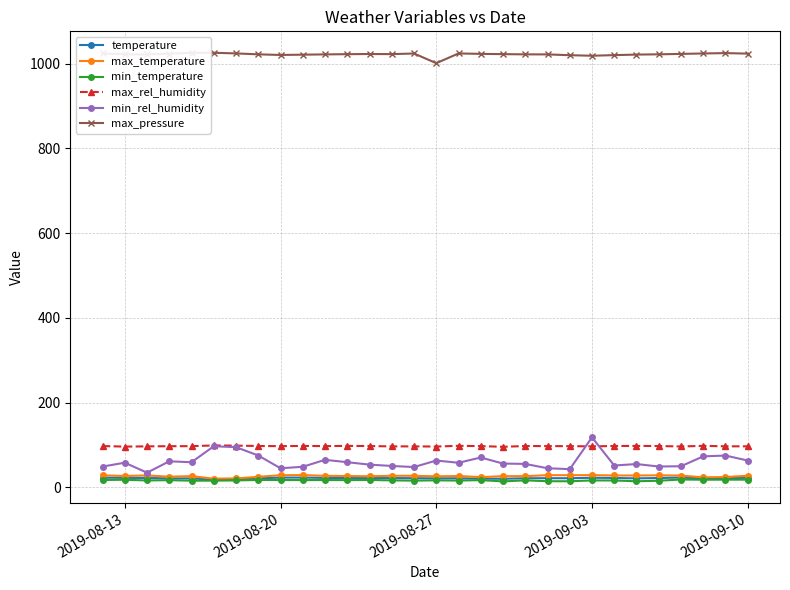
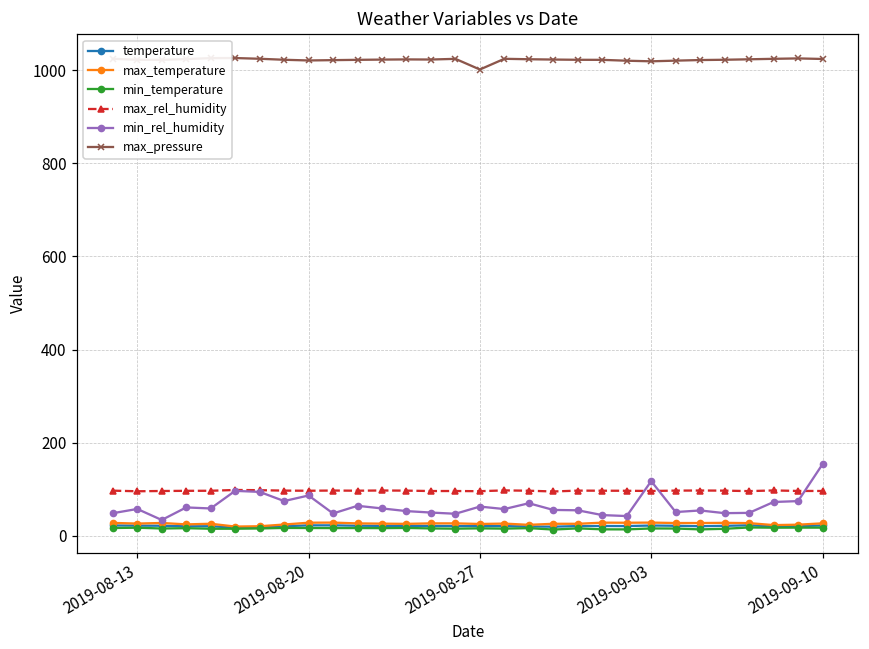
  {
    "temperature": {
      "2019-09-03": 20
    },
    "max_temperature": {
      "2019-09-03": 30
    },
    "min_temperature": {
      "2019-09-03": 20
    },
    "max_rel_humidity": {
      "2019-08-13": 100,
      "2019-08-20": 100,
      "2019-08-27": 100,
      "2019-09-03": 100,
      "2019-09-10": 100
    },
    "min_rel_humidity": {
      "2019-08-13": 60,
-     "2019-08-20": 40,
+     "2019-08-20": 90,
      "2019-08-27": 60,
      "2019-09-03": 120,
-     "2019-09-10": 60
+     "2019-09-10": 150
    },
    "max_pressure": {
      "2019-08-20": 1020,
      "2019-08-27": 1000,
      "2019-09-03": 1020,
      "2019-09-10": 1020
    }
  }
